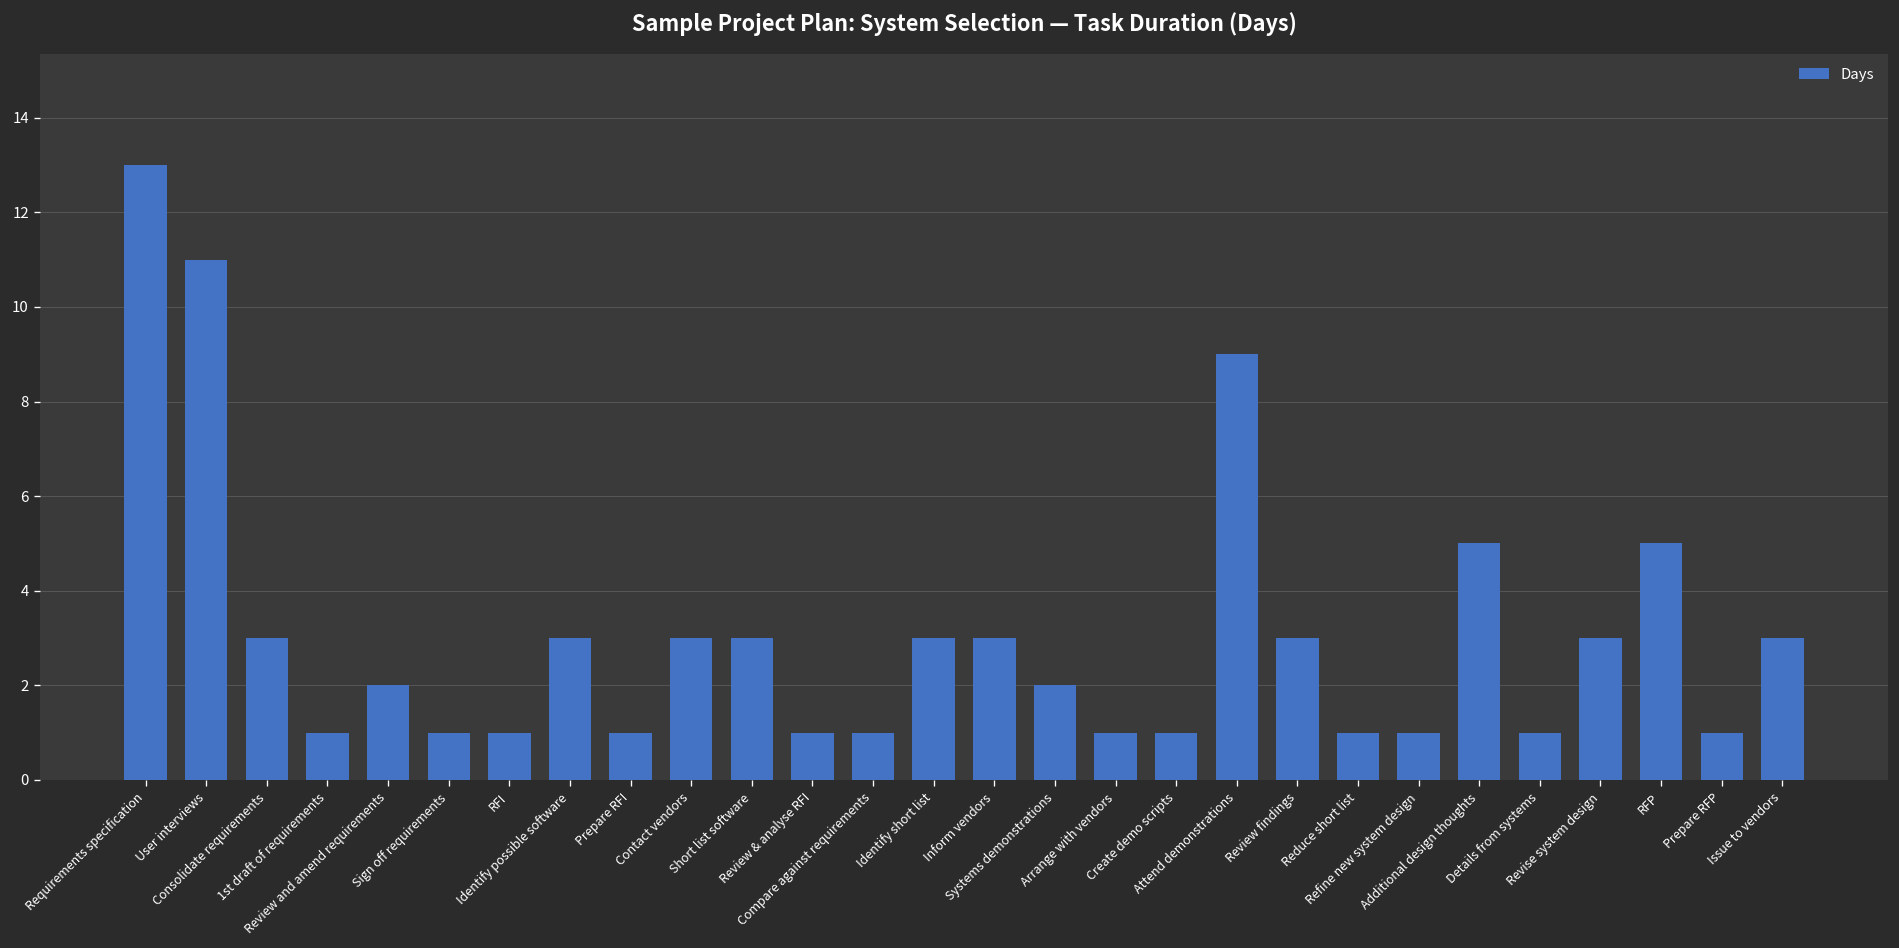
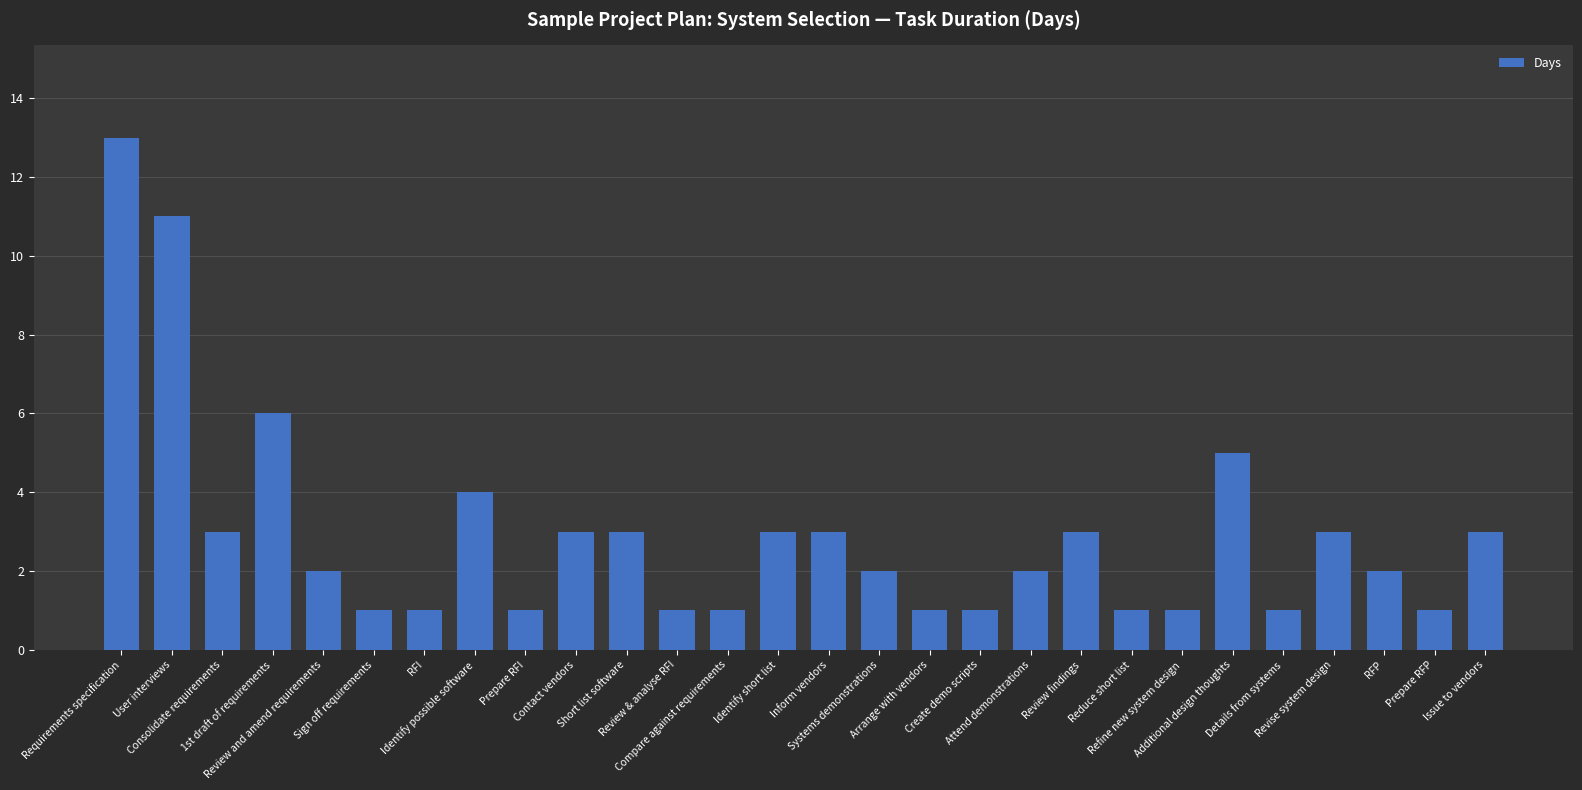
  {
    "Requirements specification": 13,
    "User interviews": 11,
    "Consolidate requirements": 3,
-   "1st draft of requirements": 1,
+   "1st draft of requirements": 6,
    "Review and amend requirements": 2,
    "Sign off requirements": 1,
    "RFI": 1,
-   "Identify possible software": 3,
+   "Identify possible software": 4,
    "Prepare RFI": 1,
    "Contact vendors": 3,
    "Short list software": 3,
    "Review & analyse RFI": 1,
    "Compare against requirements": 1,
    "Identify short list": 3,
    "Inform vendors": 3,
    "Systems demonstrations": 2,
    "Arrange with vendors": 1,
    "Create demo scripts": 1,
-   "Attend demonstrations": 9,
+   "Attend demonstrations": 2,
    "Review findings": 3,
    "Reduce short list": 1,
    "Refine new system design": 1,
    "Additional design thoughts": 5,
    "Details from systems": 1,
    "Revise system design": 3,
-   "RFP": 5,
+   "RFP": 2,
    "Prepare RFP": 1,
    "Issue to vendors": 3
  }
